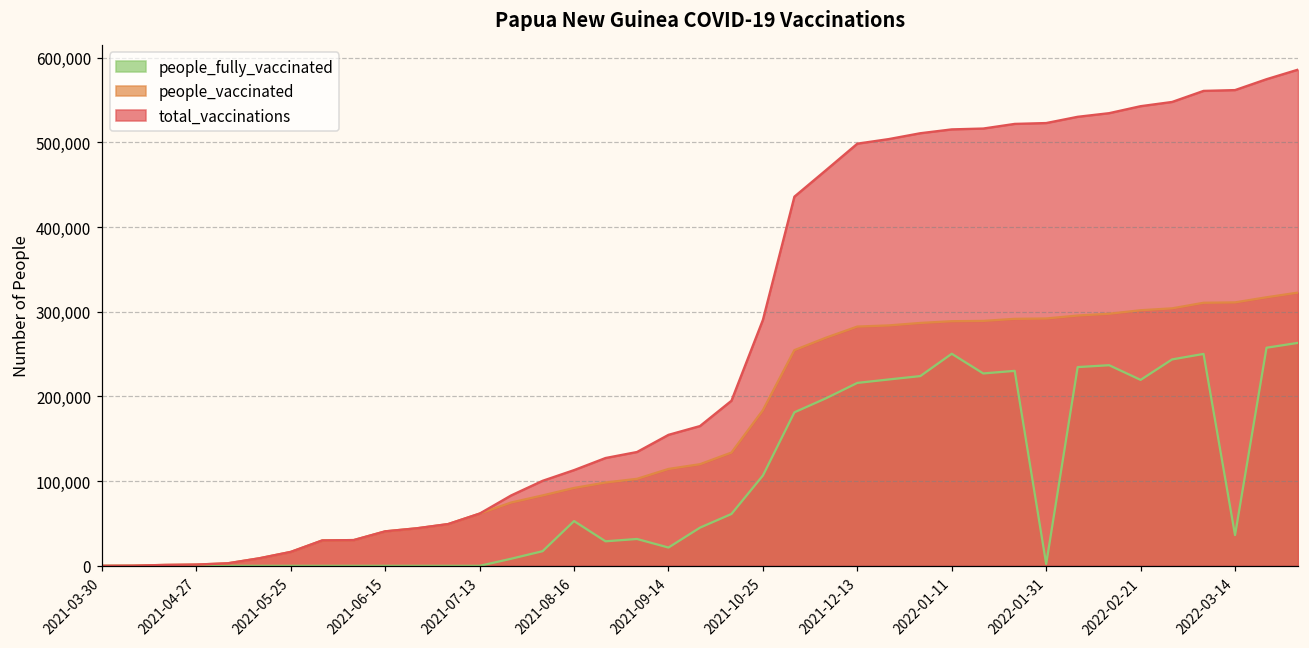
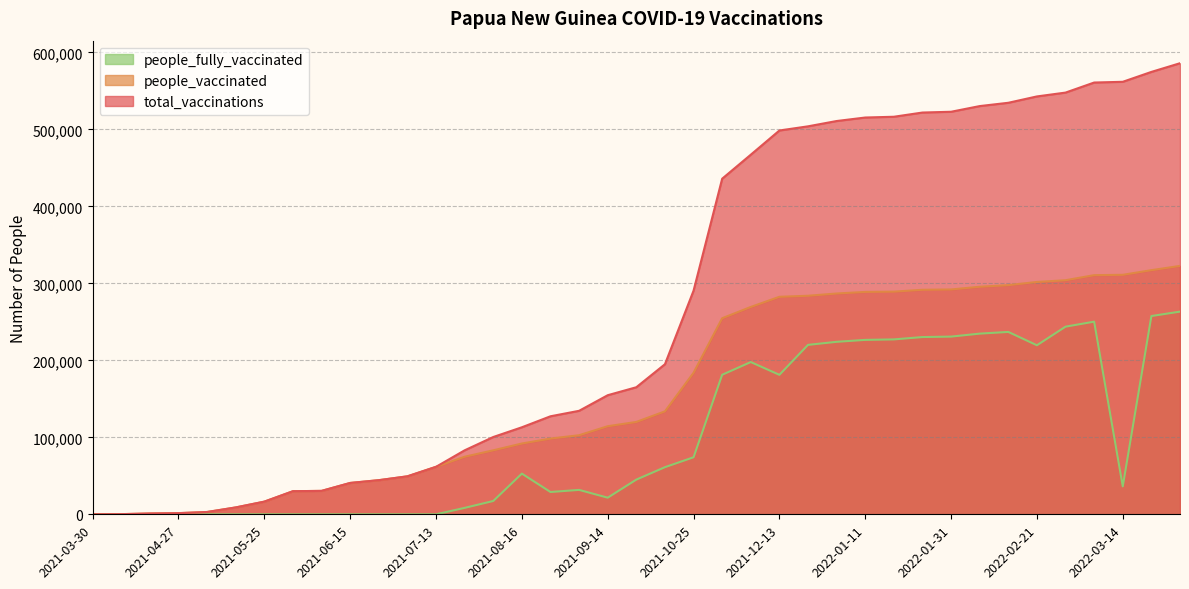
  {
    "people_fully_vaccinated": {
      "2021-05-25": "0",
      "2021-06-15": "0",
      "2021-07-13": "0",
      "2021-08-16": "50,000",
      "2021-09-14": "20,000",
-     "2021-10-25": "110,000",
-     "2021-12-13": "220,000",
-     "2022-01-11": "250,000",
-     "2022-01-31": "0",
+     "2021-10-25": "70,000",
+     "2021-12-13": "180,000",
+     "2022-01-11": "230,000",
+     "2022-01-31": "230,000",
      "2022-02-21": "220,000",
      "2022-03-14": "40,000"
    }
  }
